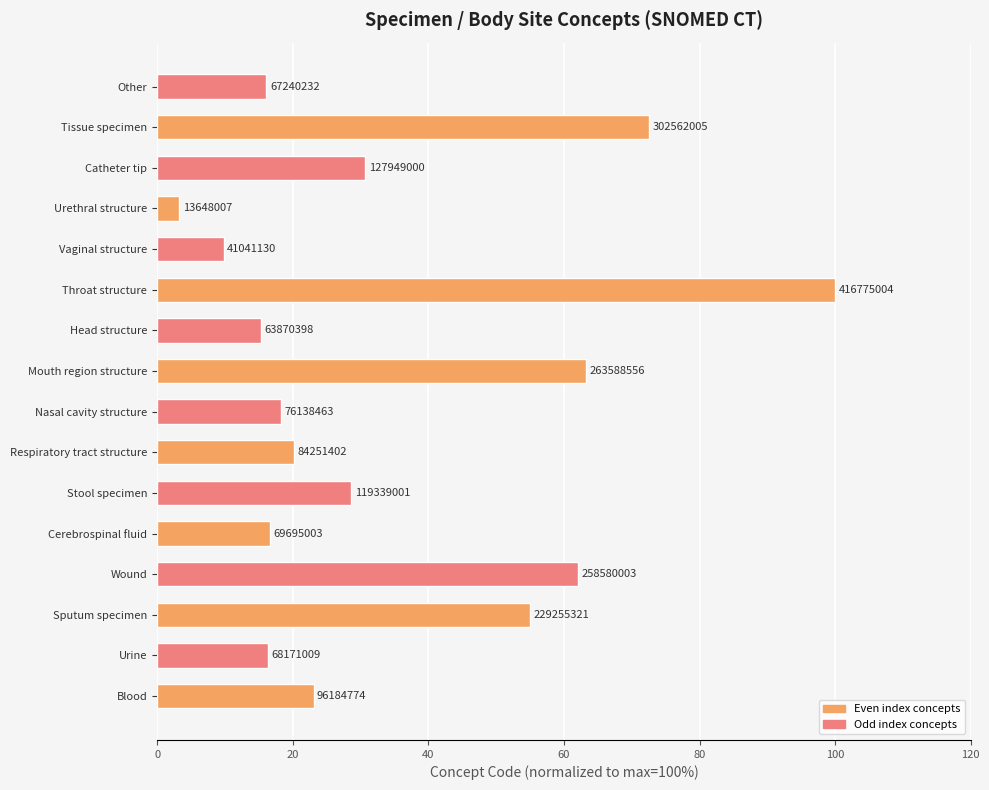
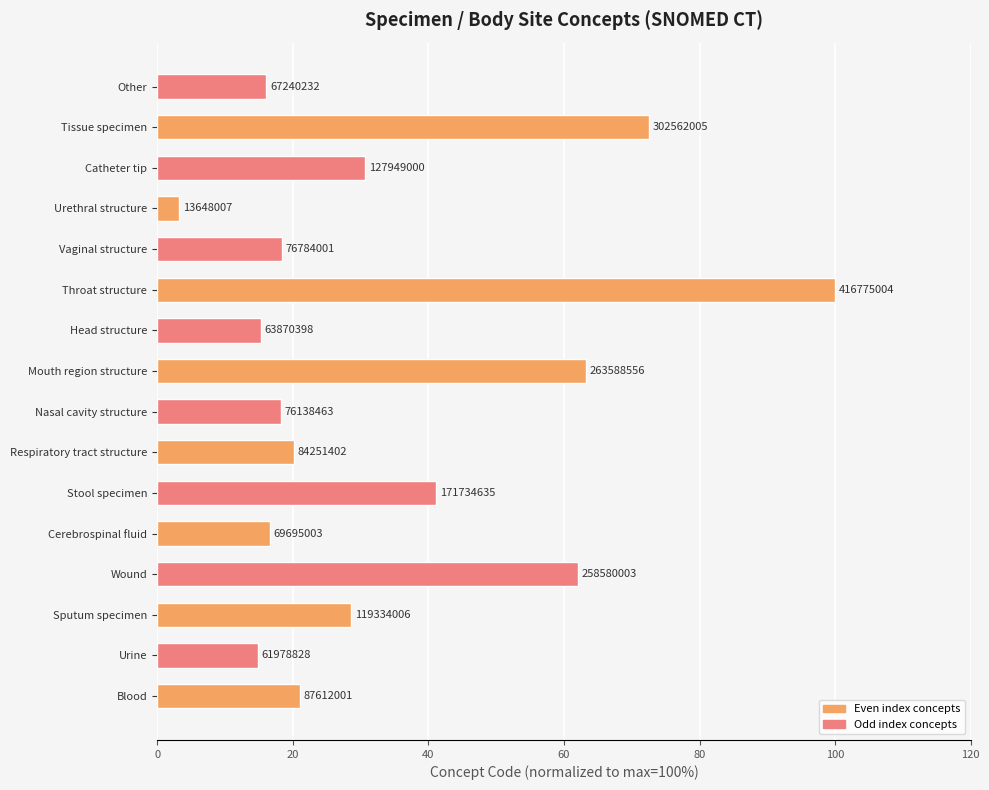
  {
-   "Vaginal structure": 41041130,
-   "Stool specimen": 119339001,
-   "Sputum specimen": 229255321,
-   "Urine": 68171009,
-   "Blood": 96184774
+   "Vaginal structure": 76784001,
+   "Stool specimen": 171734635,
+   "Sputum specimen": 119334006,
+   "Urine": 61978828,
+   "Blood": 87612001
  }
